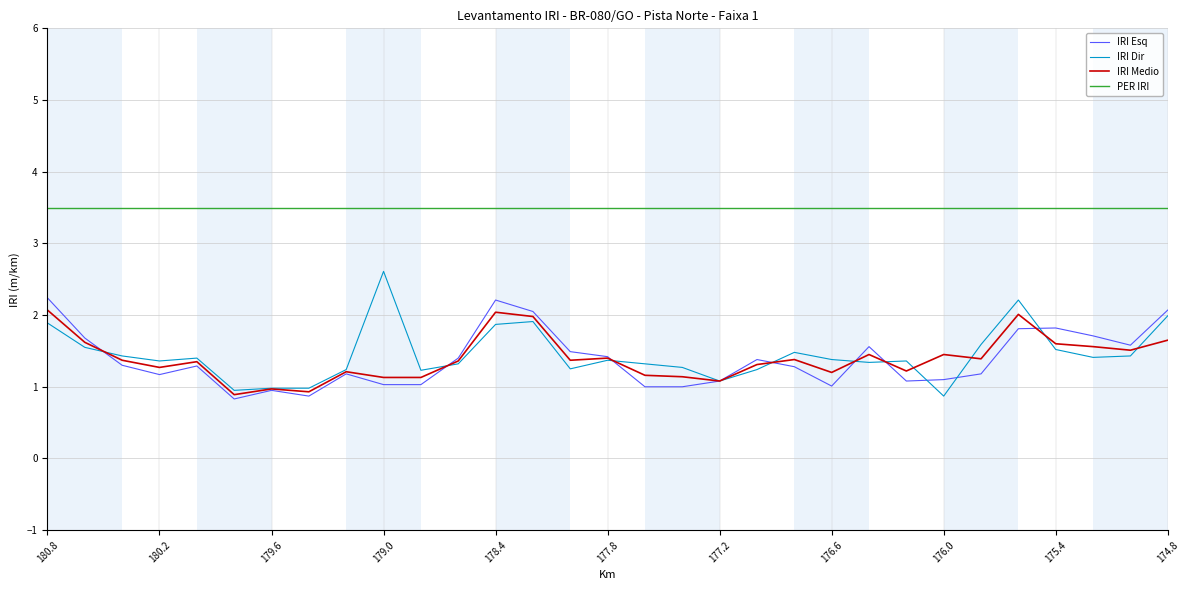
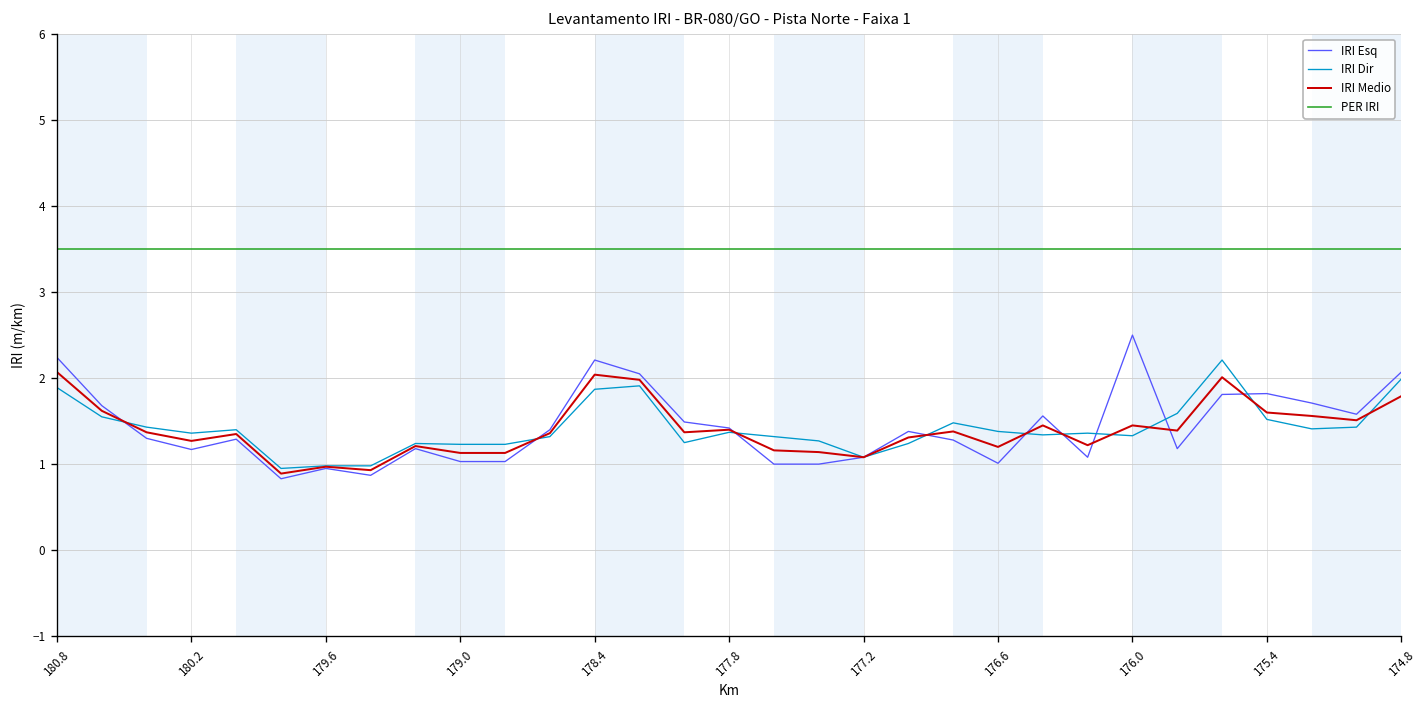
  {
    "IRI Esq": {
      "180.8": 2.2,
      "180.2": 1.2,
      "179.0": 1.0,
      "178.4": 2.2,
      "176.6": 1.0,
-     "176.0": 1.1,
+     "176.0": 2.5,
      "175.4": 1.8,
      "174.8": 2.1
    },
    "IRI Dir": {
      "180.8": 1.9,
      "180.2": 1.4,
-     "179.0": 2.6,
+     "179.0": 1.2,
      "178.4": 1.9,
      "176.6": 1.4,
-     "176.0": 0.9,
+     "176.0": 1.3,
      "175.4": 1.5,
      "174.8": 2.0
    },
    "IRI Medio": {
      "180.8": 2.1,
      "180.2": 1.3,
      "179.0": 1.1,
      "178.4": 2.0,
      "176.6": 1.2,
      "176.0": 1.5,
      "175.4": 1.6,
-     "174.8": 1.7
+     "174.8": 1.8
    },
    "PER IRI": {
      "180.8": 3.5,
      "180.2": 3.5,
      "179.6": 3.5,
      "179.0": 3.5,
      "178.4": 3.5,
      "177.8": 3.5,
      "177.2": 3.5,
      "176.6": 3.5,
      "176.0": 3.5,
      "175.4": 3.5,
      "174.8": 3.5
    }
  }
